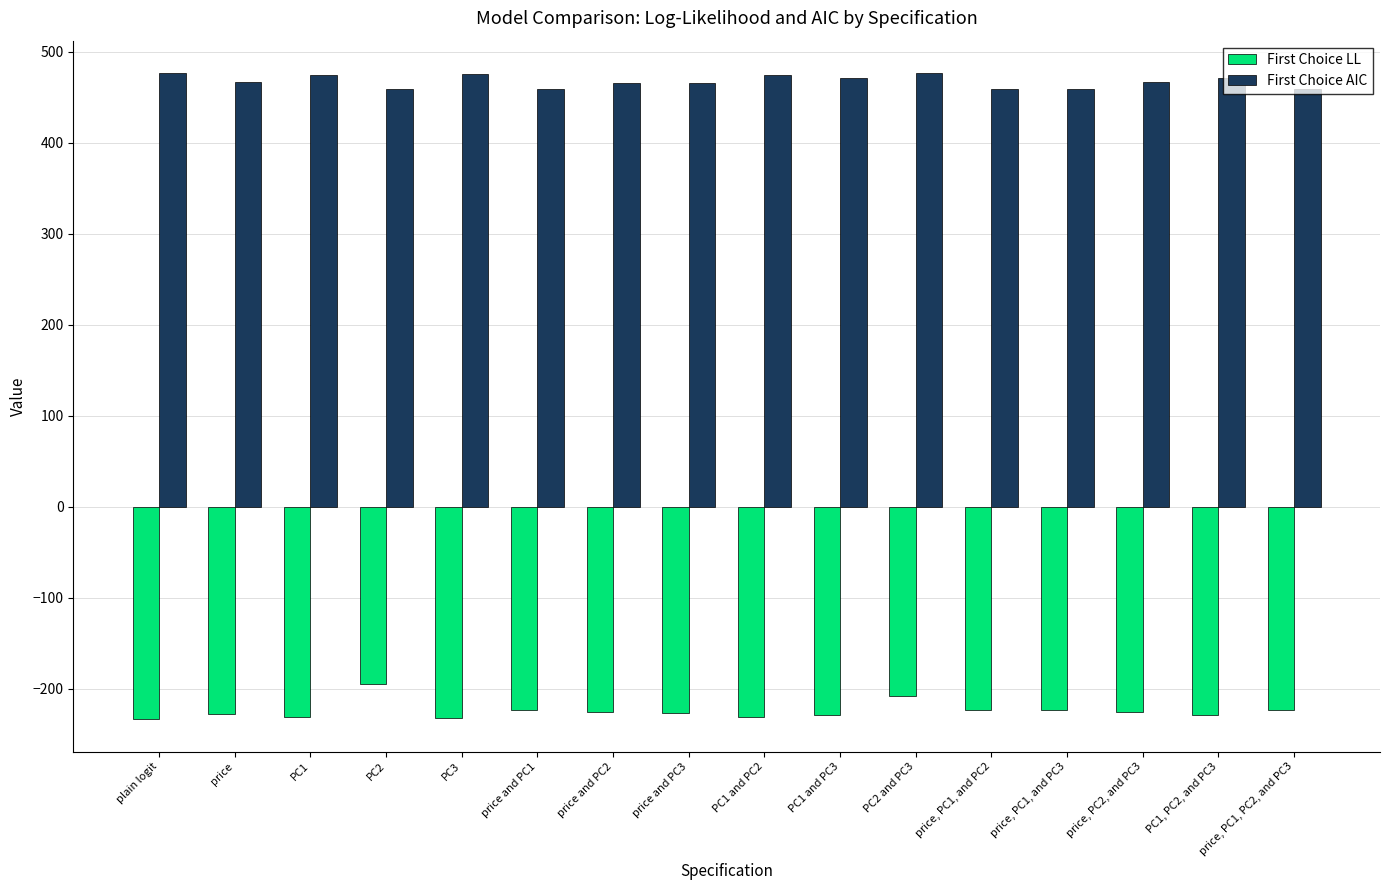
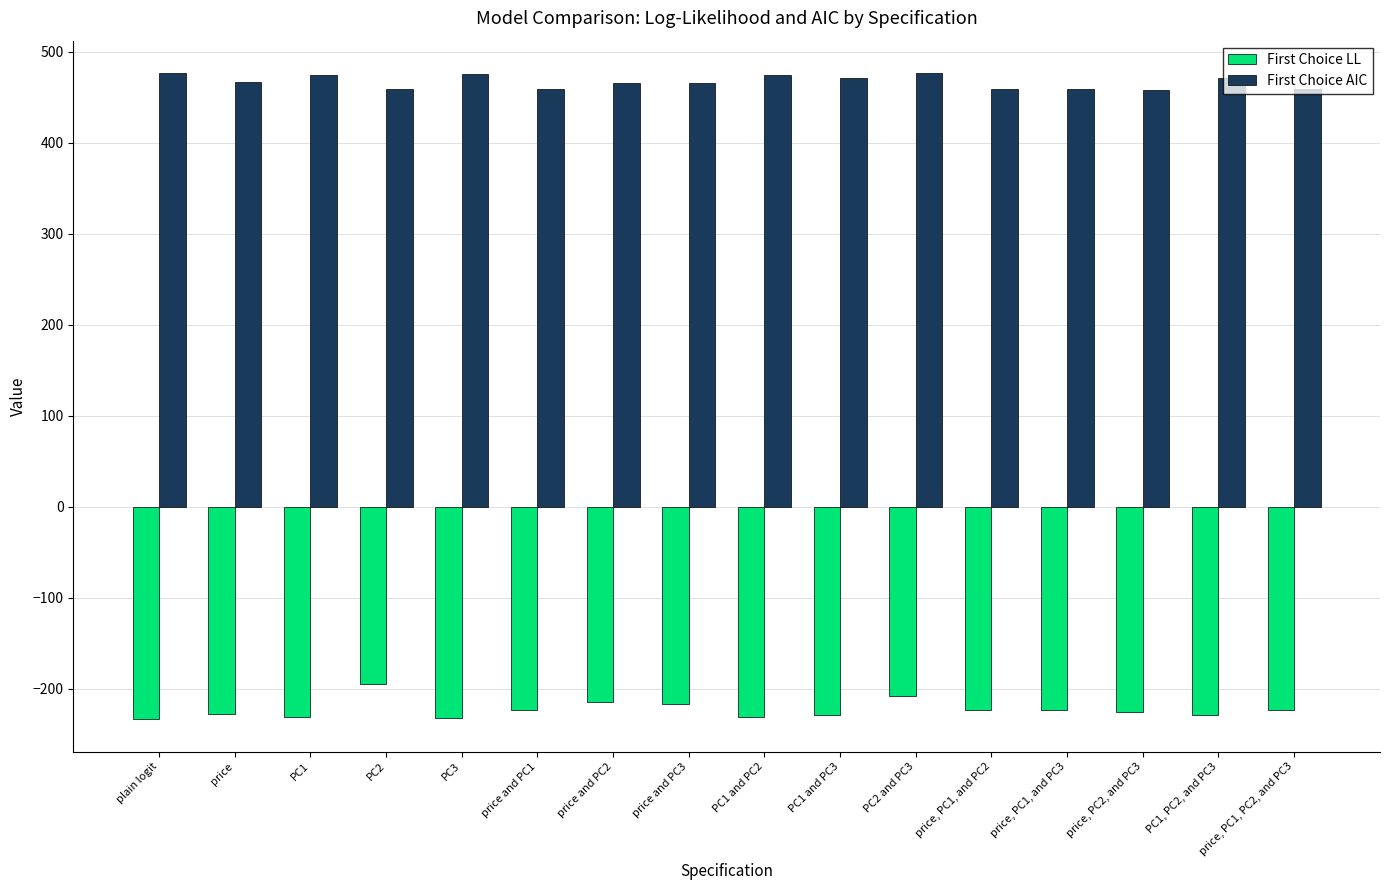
  {
    "First Choice LL": {
      "plain logit": -230,
      "price": -230,
      "PC1": -230,
      "PC2": -200,
      "PC3": -230,
      "price and PC1": -220,
-     "price and PC2": -230,
-     "price and PC3": -230,
+     "price and PC2": -210,
+     "price and PC3": -220,
      "PC1 and PC2": -230,
      "PC1 and PC3": -230,
      "PC2 and PC3": -210,
      "price, PC1, and PC2": -220,
      "price, PC1, and PC3": -220,
      "price, PC2, and PC3": -230,
      "PC1, PC2, and PC3": -230,
      "price, PC1, PC2, and PC3": -220
    },
    "First Choice AIC": {
      "plain logit": 480,
      "price": 470,
      "PC1": 470,
      "PC2": 460,
      "PC3": 470,
      "price and PC1": 460,
      "price and PC2": 470,
      "price and PC3": 470,
      "PC1 and PC2": 470,
      "PC1 and PC3": 470,
      "PC2 and PC3": 480,
      "price, PC1, and PC2": 460,
      "price, PC1, and PC3": 460,
-     "price, PC2, and PC3": 470
+     "price, PC2, and PC3": 460
    }
  }
